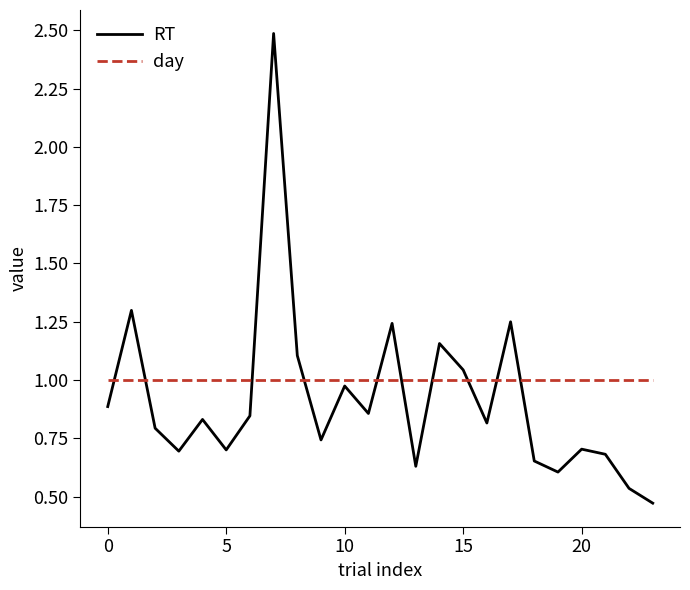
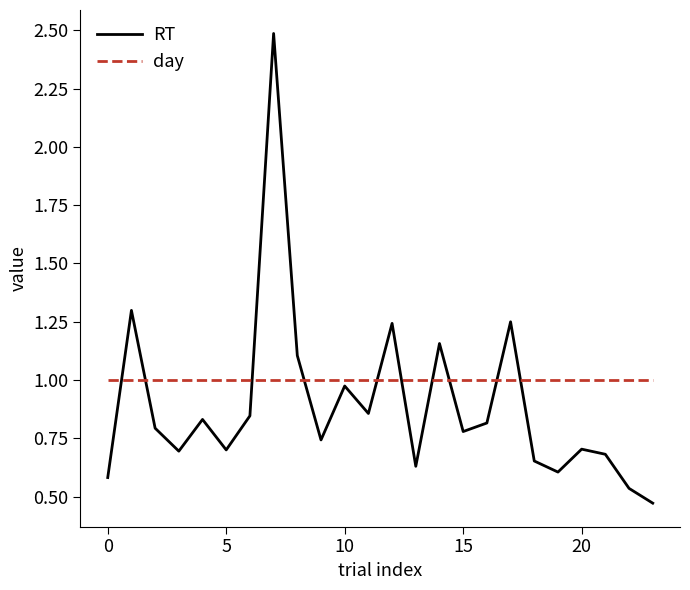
  {
    "RT": {
-     "0": 0.89,
+     "0": 0.58,
      "5": 0.70,
      "10": 0.97,
-     "15": 1.04,
+     "15": 0.78,
      "20": 0.70
    },
    "day": {
      "0": 1.00,
      "5": 1.00,
      "10": 1.00,
      "15": 1.00,
      "20": 1.00
    }
  }
